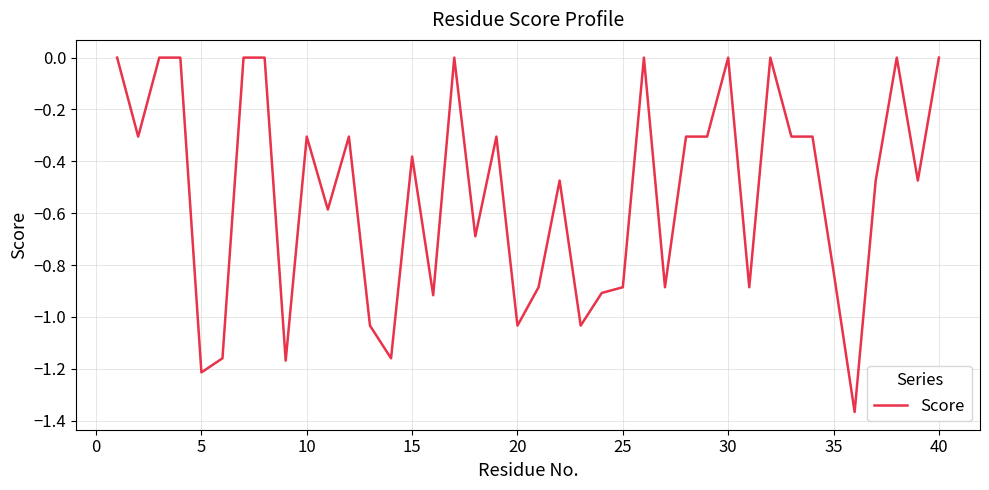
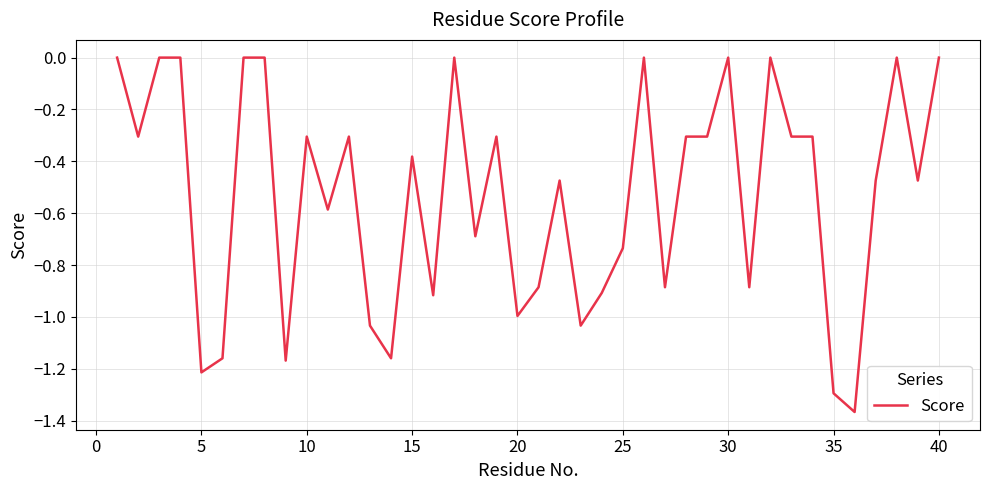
  {
    "5": -1.21,
    "10": -0.30,
    "15": -0.38,
-   "20": -1.03,
-   "25": -0.89,
+   "20": -1.00,
+   "25": -0.74,
    "30": 0.00,
-   "35": -0.82,
+   "35": -1.29,
    "40": 0.00
  }
